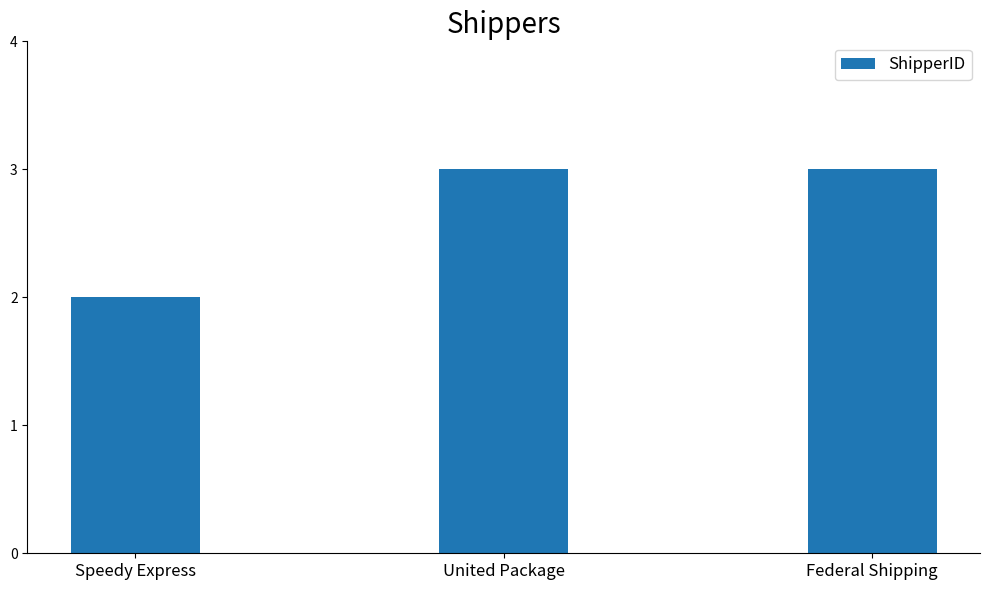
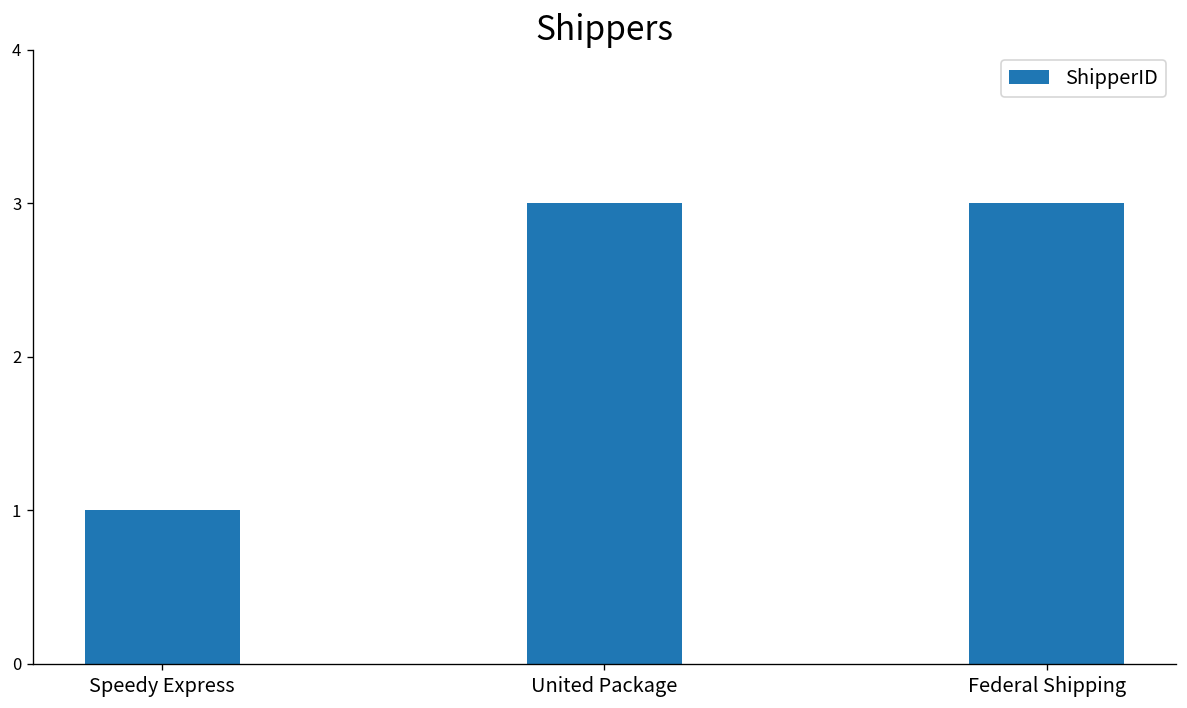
  {
-   "Speedy Express": 2,
+   "Speedy Express": 1,
    "United Package": 3,
    "Federal Shipping": 3
  }
